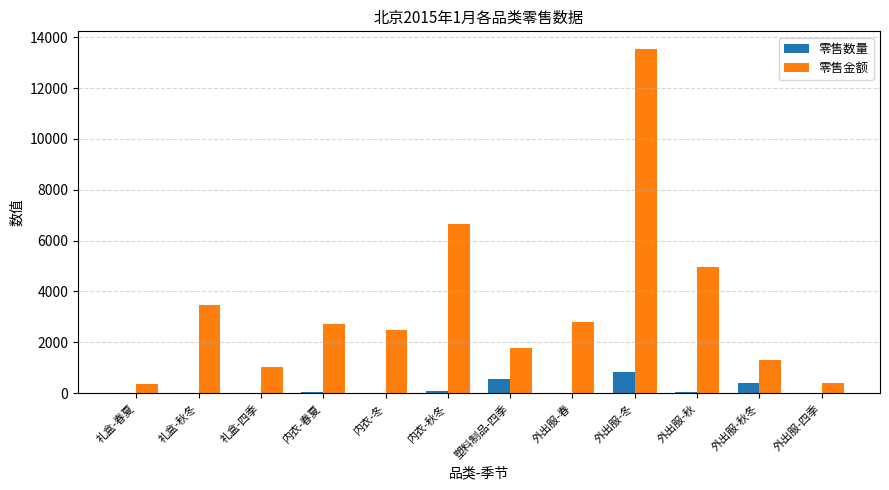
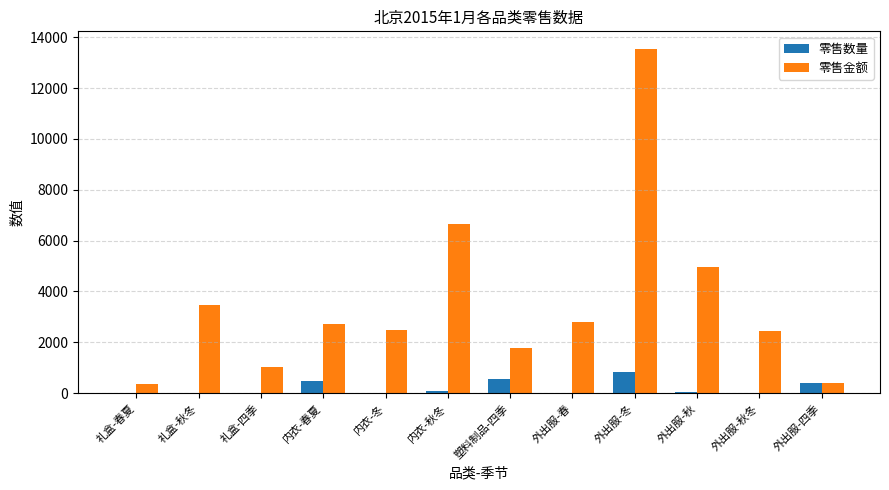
  {
    "零售数量": {
-     "内衣-春夏": 0,
+     "内衣-春夏": 500,
      "塑料制品-四季": 600,
      "外出服-冬": 800,
-     "外出服-秋冬": 400,
-     "外出服-四季": 0
+     "外出服-秋冬": 0,
+     "外出服-四季": 400
    },
    "零售金额": {
      "礼盒-春夏": 400,
      "礼盒-秋冬": 3500,
      "礼盒-四季": 1000,
      "内衣-春夏": 2700,
      "内衣-冬": 2500,
      "内衣-秋冬": 6700,
      "塑料制品-四季": 1800,
      "外出服-春": 2800,
      "外出服-冬": 13600,
      "外出服-秋": 5000,
-     "外出服-秋冬": 1300,
+     "外出服-秋冬": 2400,
      "外出服-四季": 400
    }
  }
